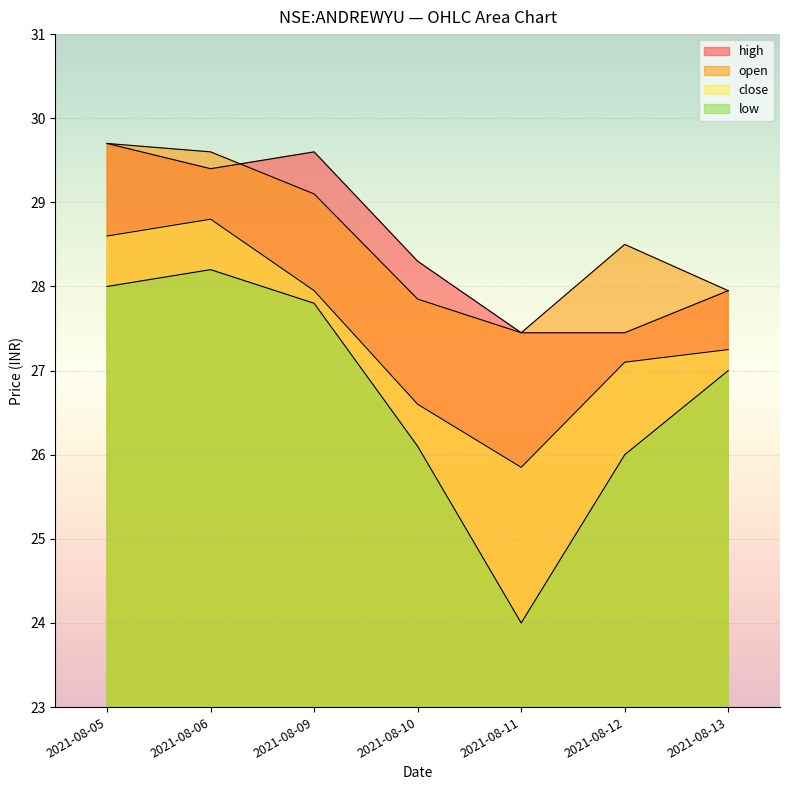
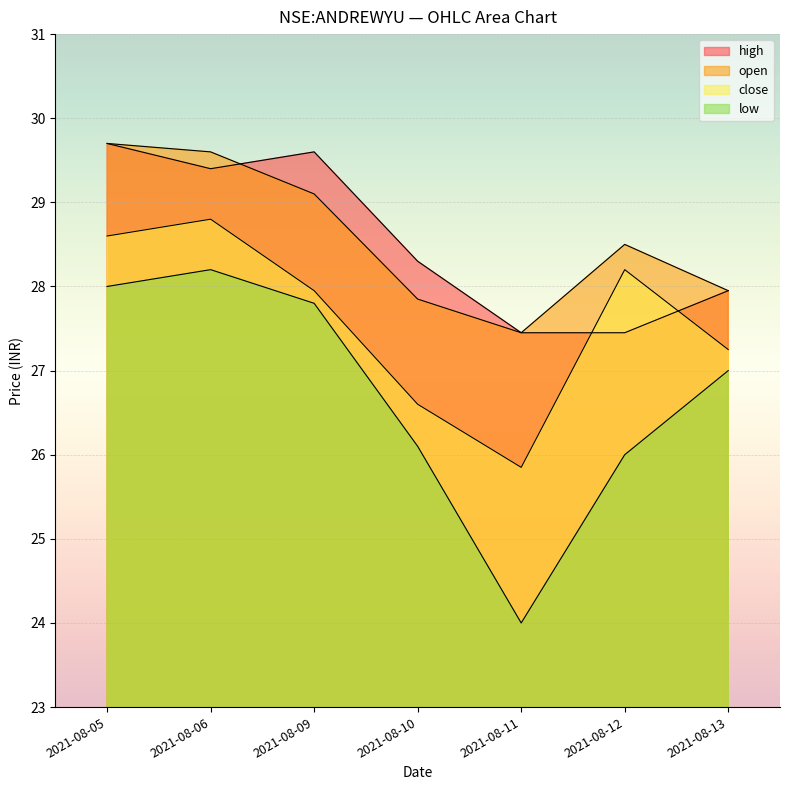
  {
    "high": {
      "2021-08-06": 29.4,
      "2021-08-09": 29.6,
      "2021-08-10": 28.3,
      "2021-08-12": 27.5
    },
    "open": {
      "2021-08-06": 29.6,
      "2021-08-09": 29.1,
      "2021-08-10": 27.9,
      "2021-08-12": 28.5
    },
    "close": {
      "2021-08-05": 28.6,
      "2021-08-06": 28.8,
      "2021-08-09": 28.0,
      "2021-08-10": 26.6,
      "2021-08-11": 25.9,
-     "2021-08-12": 27.1,
+     "2021-08-12": 28.2,
      "2021-08-13": 27.3
    },
    "low": {
      "2021-08-05": 28.0,
      "2021-08-06": 28.2,
      "2021-08-09": 27.8,
      "2021-08-10": 26.1,
      "2021-08-11": 24.0,
      "2021-08-12": 26.0,
      "2021-08-13": 27.0
    }
  }
